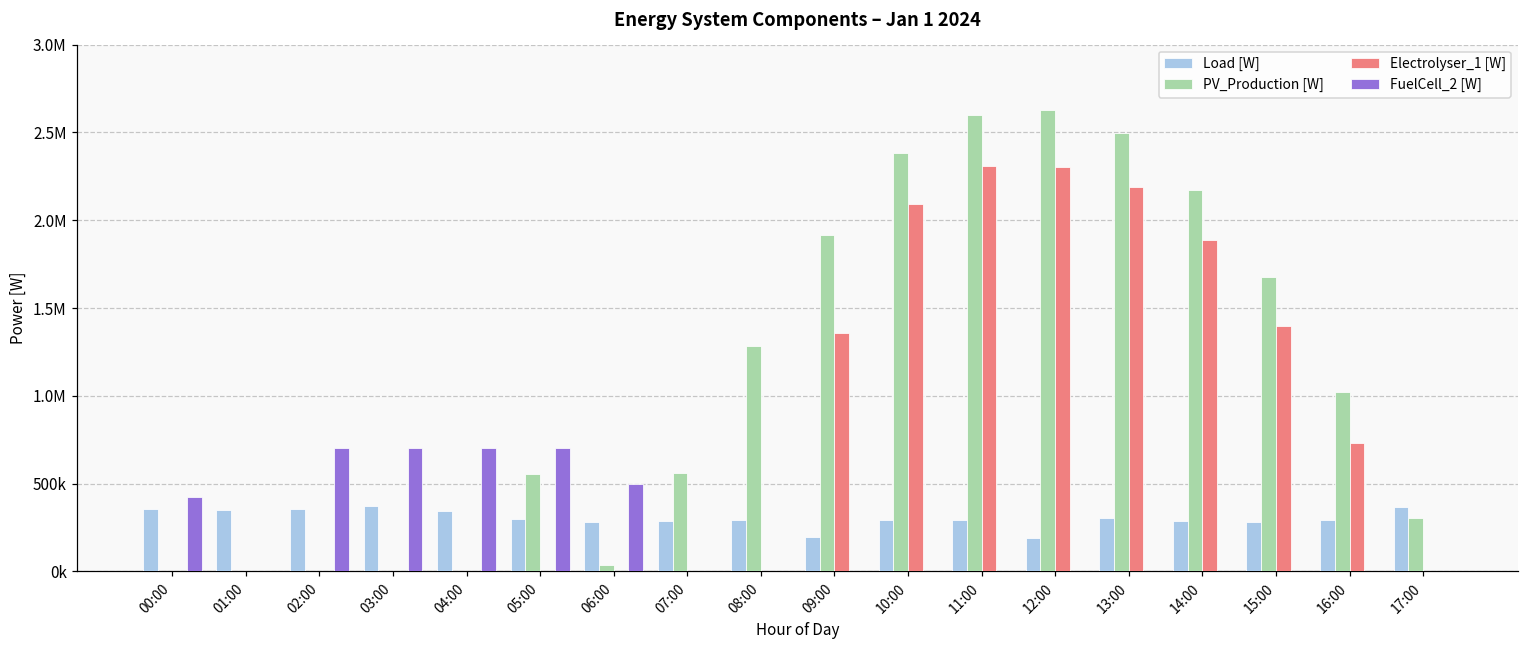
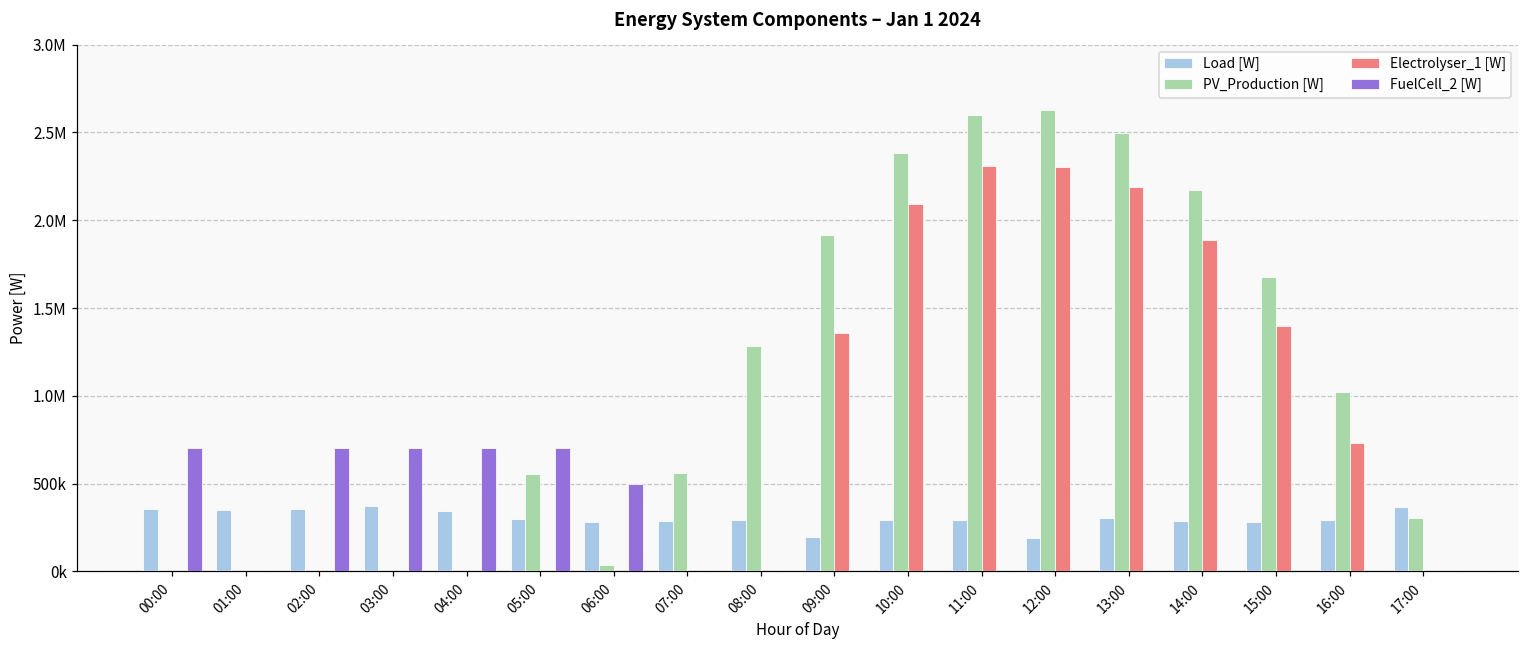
  {
    "Load [W]": {
      "00:00": 350000,
      "01:00": 350000,
      "02:00": 350000,
      "03:00": 370000,
      "04:00": 340000,
      "05:00": 300000,
      "06:00": 280000,
      "07:00": 290000,
      "08:00": 290000,
      "09:00": 190000,
      "10:00": 290000,
      "11:00": 290000,
      "12:00": 190000,
      "13:00": 300000,
      "14:00": 290000,
      "15:00": 280000,
      "16:00": 290000,
      "17:00": 360000
    },
    "PV_Production [W]": {
      "00:00": 0,
      "01:00": 0,
      "02:00": 0,
      "03:00": 0,
      "04:00": 0,
      "05:00": 560000,
      "06:00": 30000,
      "07:00": 560000,
      "08:00": 1290000,
      "09:00": 1920000,
      "10:00": 2380000,
      "11:00": 2600000,
      "12:00": 2630000,
      "13:00": 2500000,
      "14:00": 2170000,
      "15:00": 1680000,
      "16:00": 1020000,
      "17:00": 300000
    },
    "Electrolyser_1 [W]": {
      "00:00": 0,
      "01:00": 0,
      "02:00": 0,
      "03:00": 0,
      "04:00": 0,
      "05:00": 0,
      "06:00": 0,
      "07:00": 0,
      "08:00": 0,
      "09:00": 1360000,
      "10:00": 2090000,
      "11:00": 2310000,
      "12:00": 2300000,
      "13:00": 2190000,
      "14:00": 1890000,
      "15:00": 1400000,
      "16:00": 730000,
      "17:00": 0
    },
    "FuelCell_2 [W]": {
-     "00:00": 420000,
+     "00:00": 700000,
      "01:00": 0,
      "02:00": 700000,
      "03:00": 700000,
      "04:00": 700000,
      "05:00": 700000,
      "06:00": 500000,
      "07:00": 0,
      "08:00": 0,
      "09:00": 0,
      "10:00": 0,
      "11:00": 0,
      "12:00": 0,
      "13:00": 0,
      "14:00": 0,
      "15:00": 0,
      "16:00": 0,
      "17:00": 0
    }
  }
